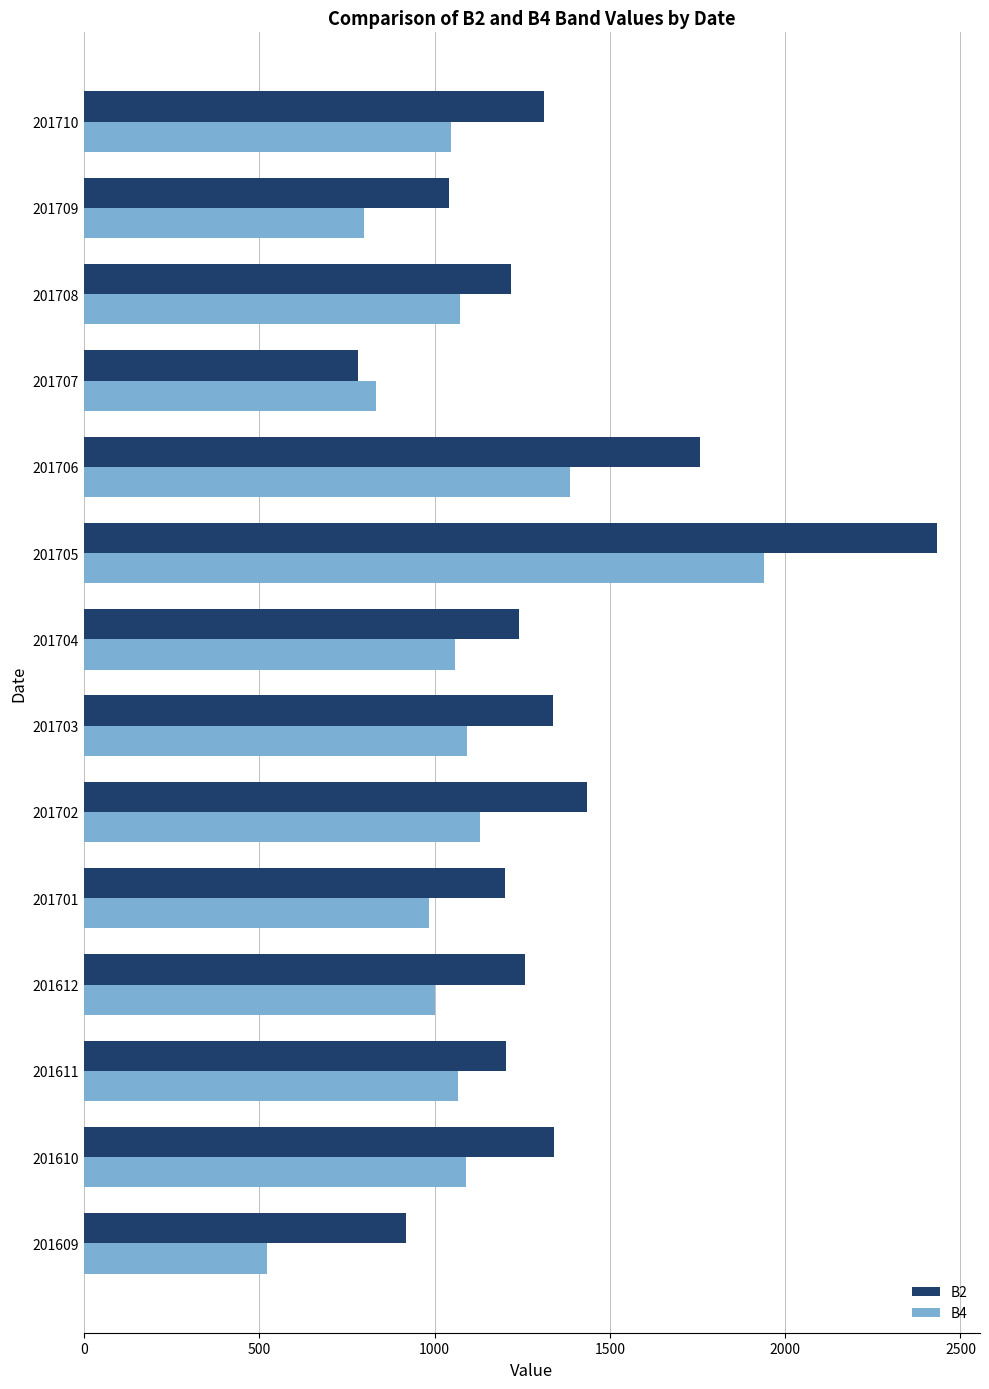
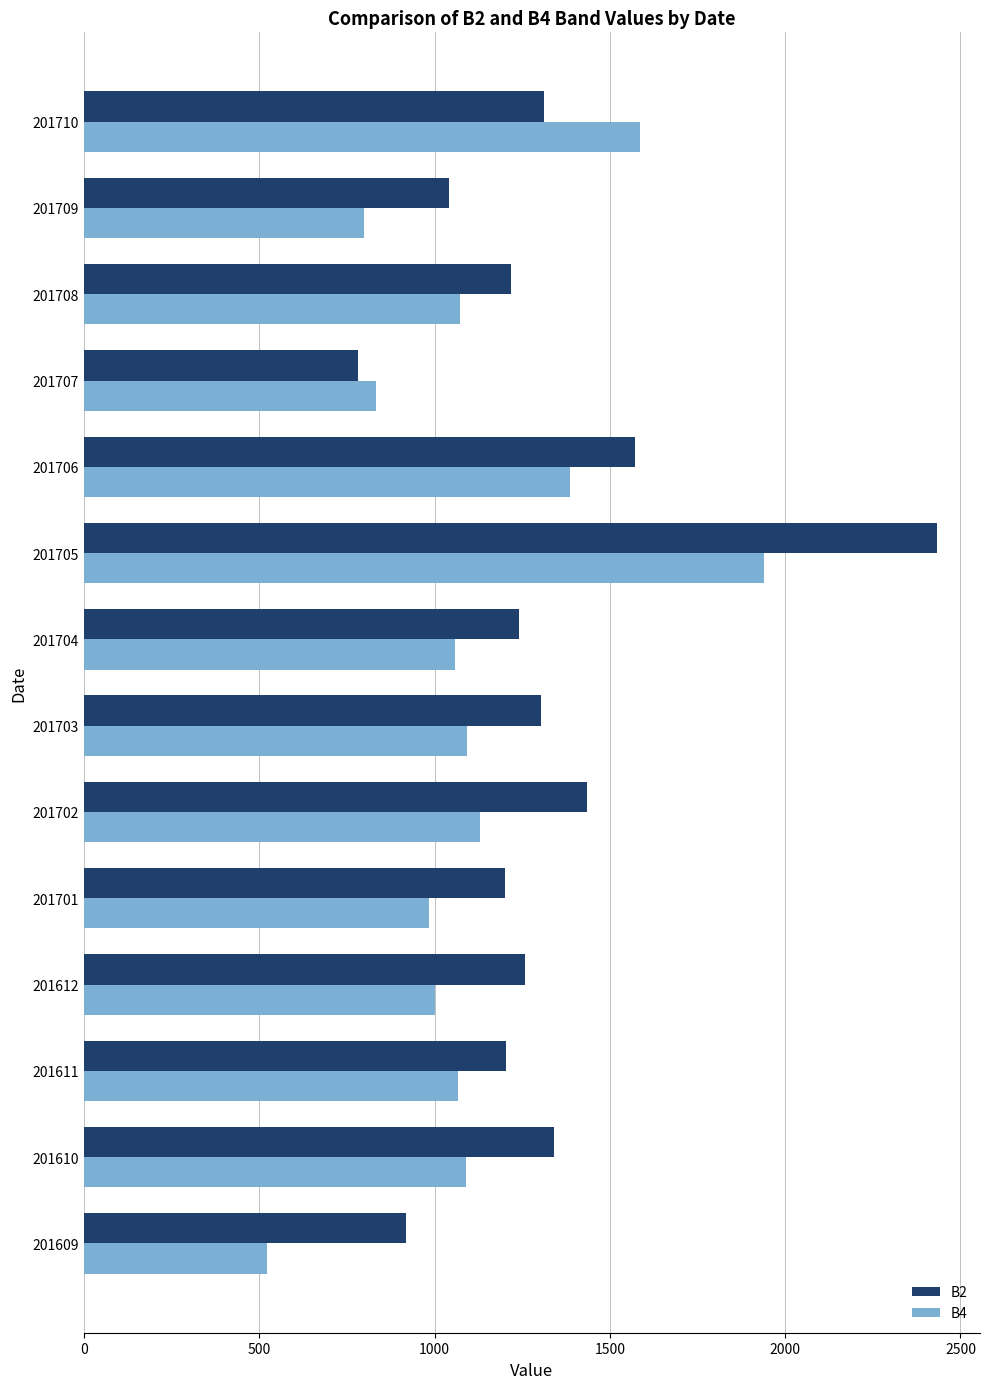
  {
    "B2": {
      "201710": 1310,
      "201709": 1040,
      "201708": 1220,
      "201707": 780,
-     "201706": 1760,
+     "201706": 1570,
      "201705": 2430,
      "201704": 1240,
-     "201703": 1340,
+     "201703": 1300,
      "201702": 1430,
      "201701": 1200,
      "201612": 1260,
      "201611": 1200,
      "201610": 1340,
      "201609": 920
    },
    "B4": {
-     "201710": 1050,
+     "201710": 1590,
      "201709": 800,
      "201708": 1070,
      "201707": 830,
      "201706": 1390,
      "201705": 1940,
      "201704": 1060,
      "201703": 1090,
      "201702": 1130,
      "201701": 990,
      "201612": 1000,
      "201611": 1070,
      "201610": 1090,
      "201609": 520
    }
  }
